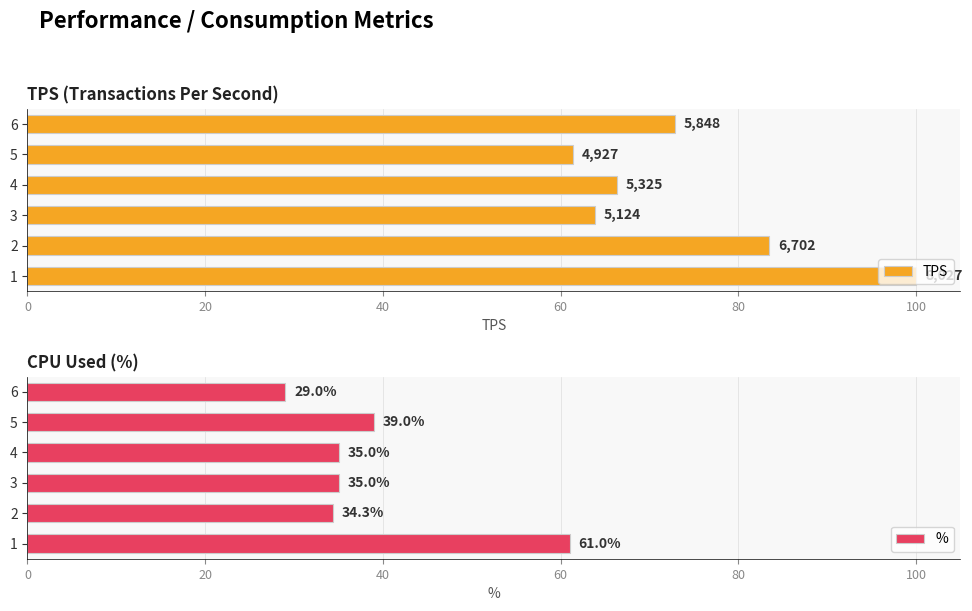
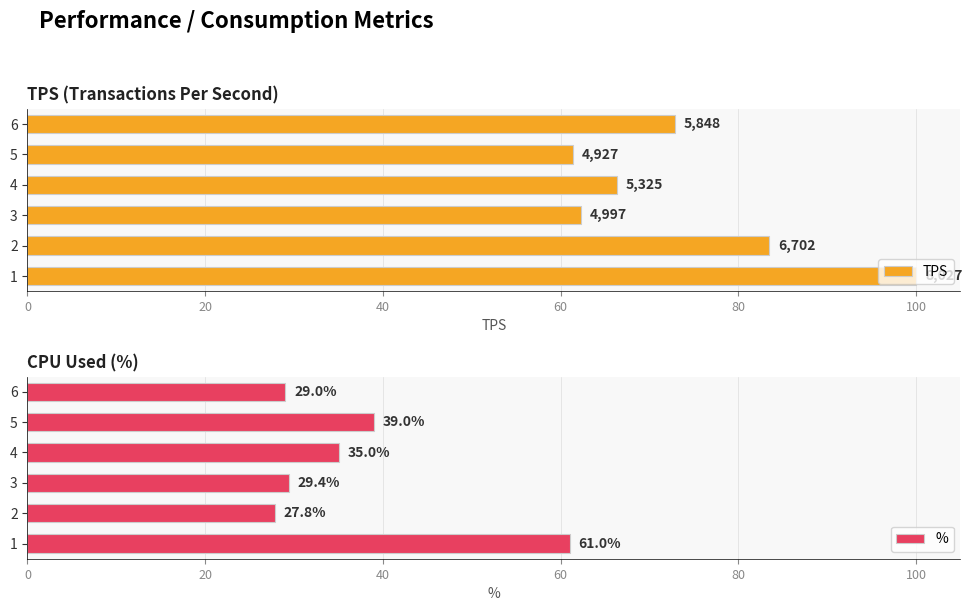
  {
    "TPS (Transactions Per Second)": {
-     "3": "5,124"
+     "3": "4,997"
    },
    "CPU Used (%)": {
      "6": "29.0%",
      "5": "39.0%",
      "4": "35.0%",
-     "3": "35.0%",
-     "2": "34.3%",
+     "3": "29.4%",
+     "2": "27.8%",
      "1": "61.0%"
    }
  }
